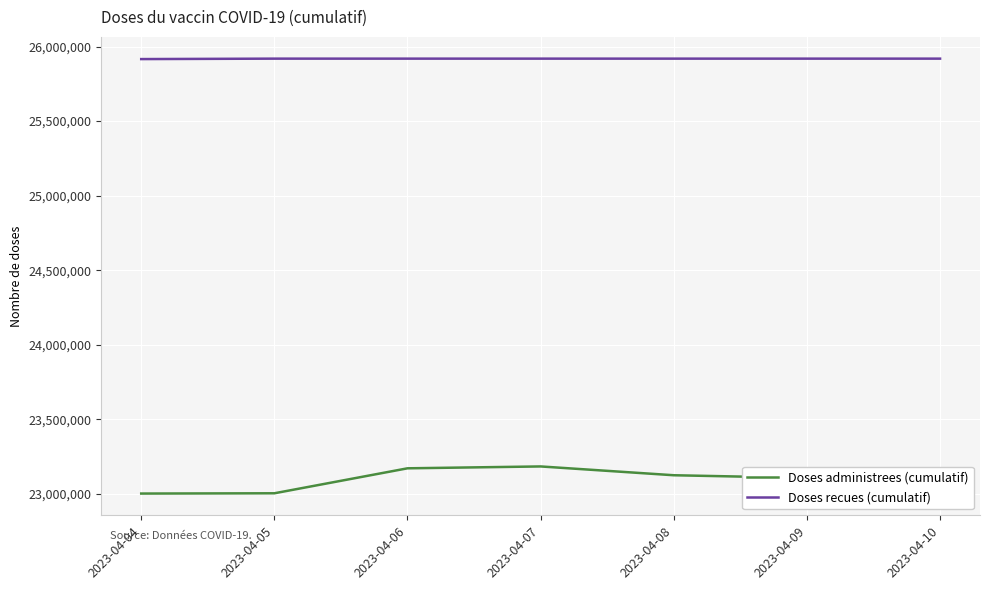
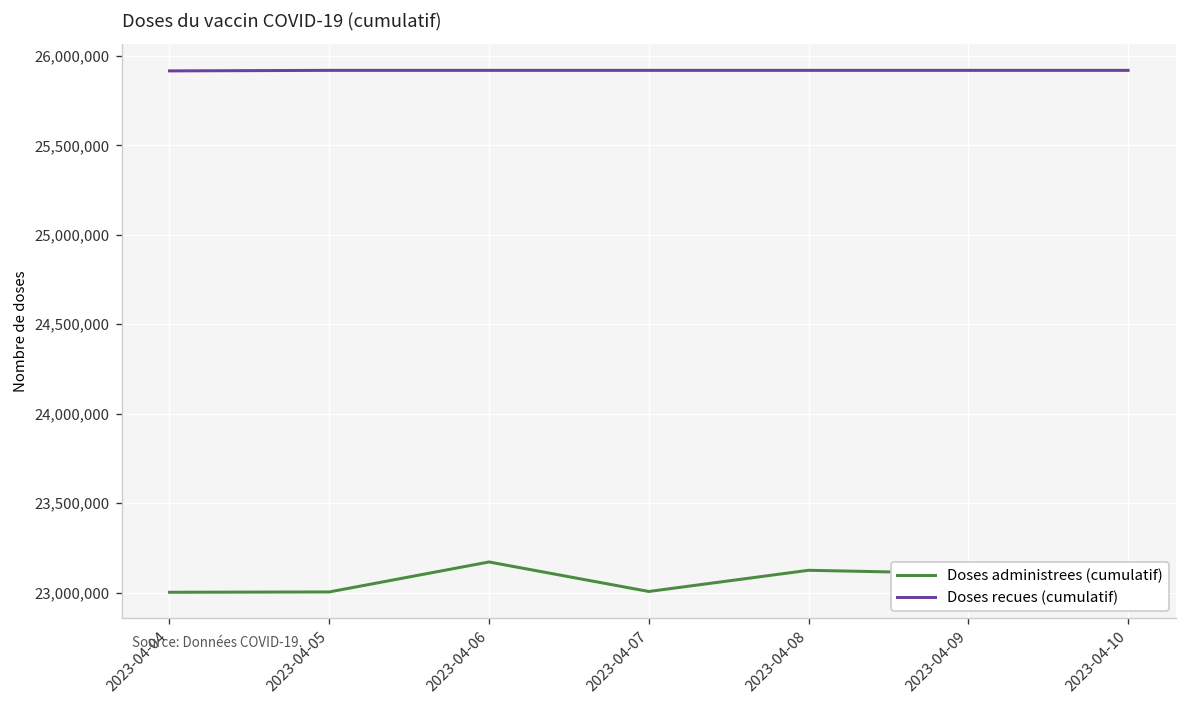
  {
    "Doses administrees (cumulatif)": {
      "2023-04-04": "23,000,000",
      "2023-04-05": "23,000,000",
      "2023-04-06": "23,170,000",
-     "2023-04-07": "23,180,000",
+     "2023-04-07": "23,010,000",
      "2023-04-08": "23,130,000"
    },
    "Doses recues (cumulatif)": {
      "2023-04-04": "25,920,000",
      "2023-04-05": "25,920,000",
      "2023-04-06": "25,920,000",
      "2023-04-07": "25,920,000",
      "2023-04-08": "25,920,000",
      "2023-04-09": "25,920,000",
      "2023-04-10": "25,920,000"
    }
  }
